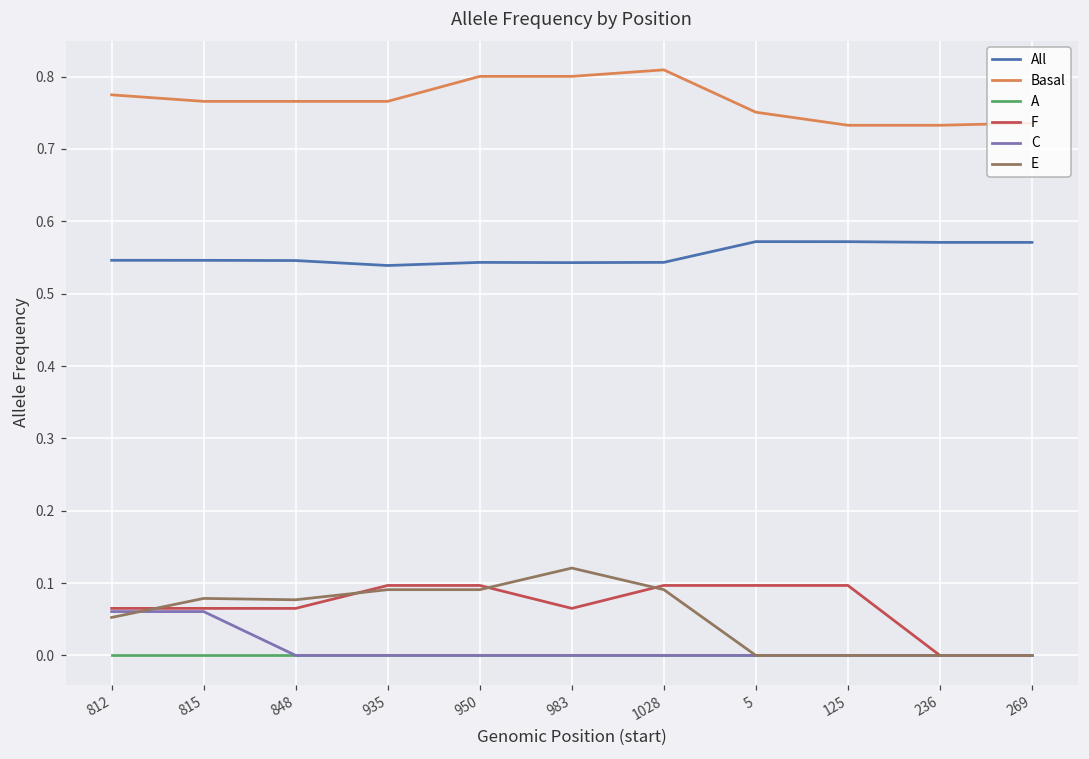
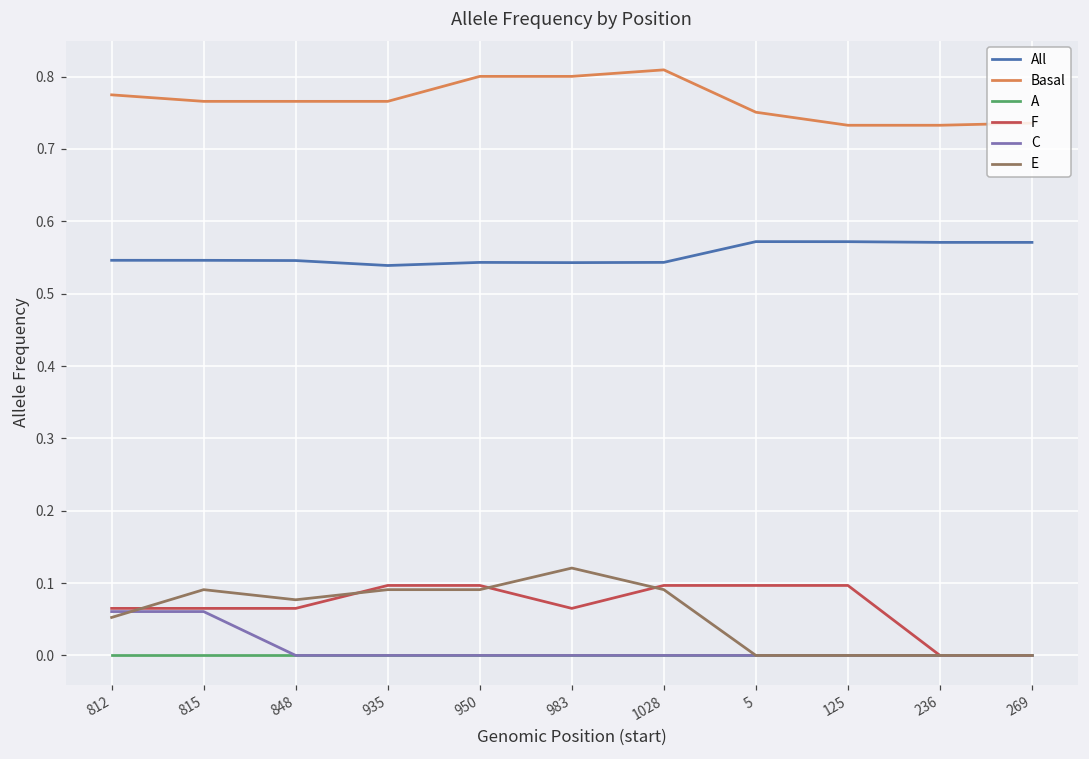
  {
    "A": {
      "812": 0.00,
      "815": 0.00
    },
    "E": {
      "812": 0.05,
-     "815": 0.08,
+     "815": 0.09,
      "848": 0.08,
      "935": 0.09,
      "950": 0.09,
      "983": 0.12,
      "1028": 0.09
    }
  }
